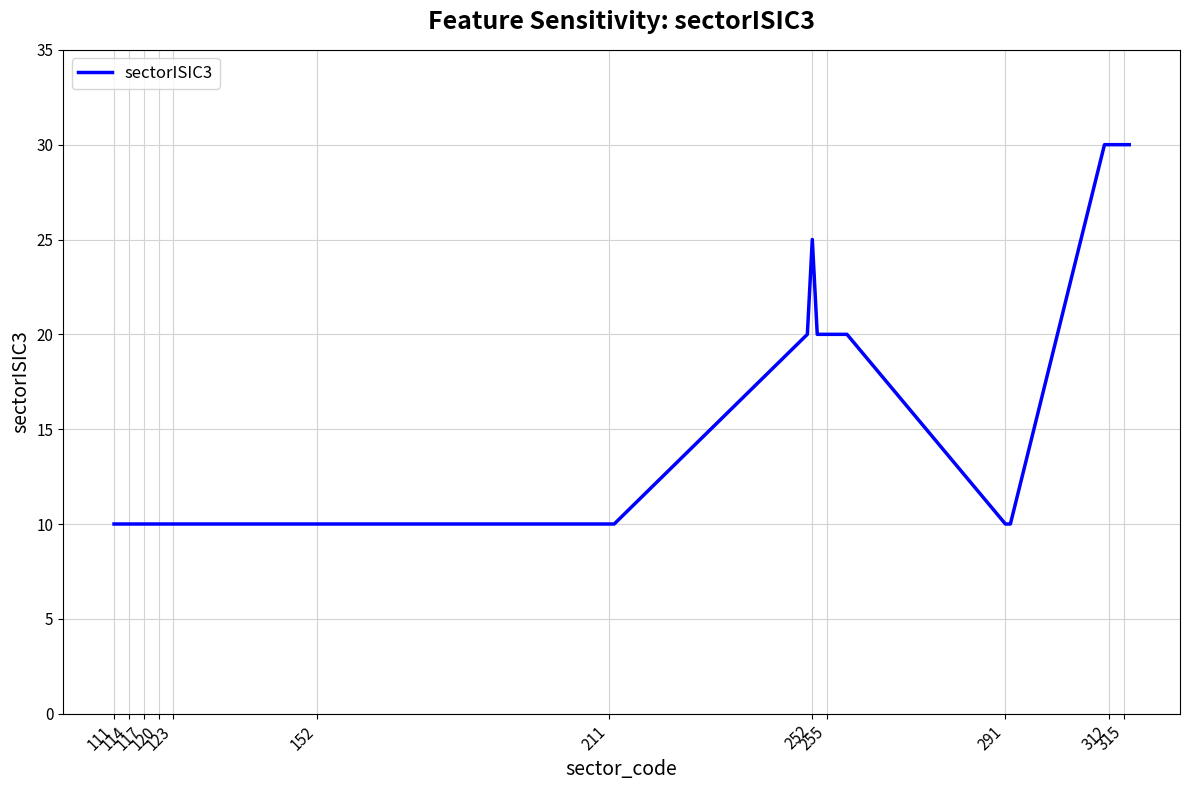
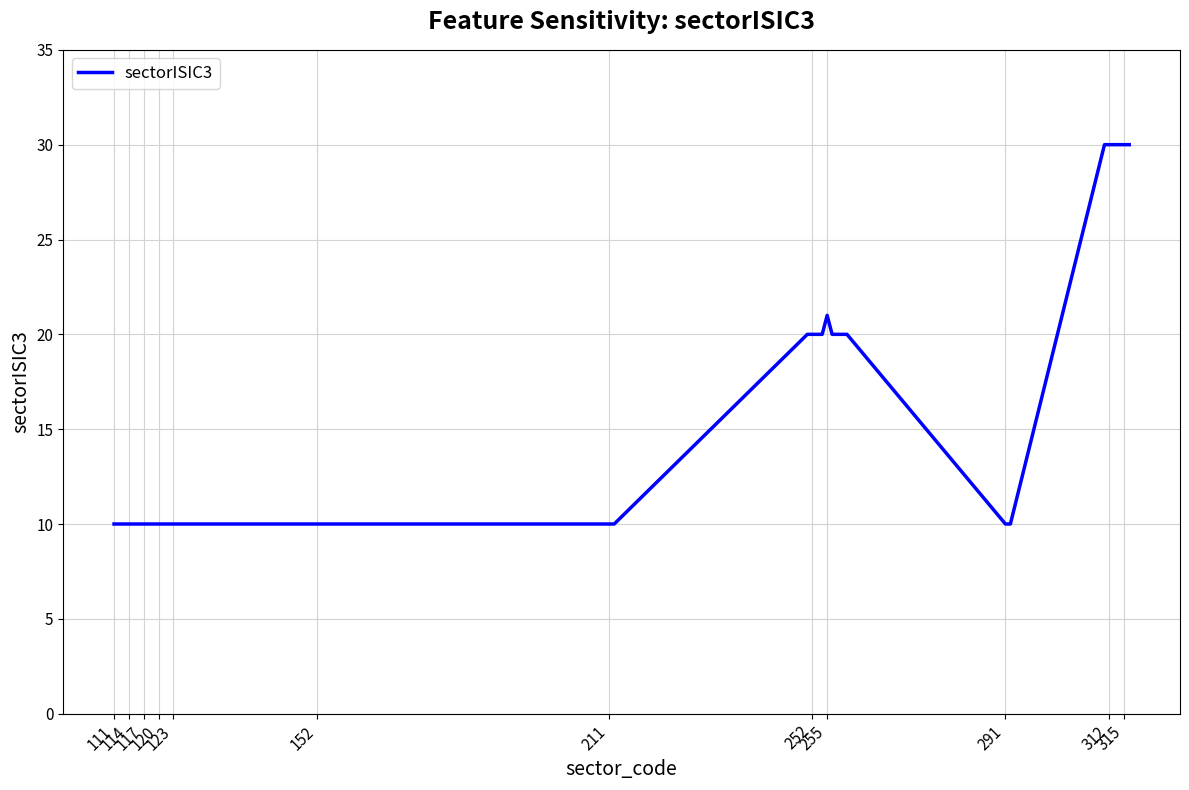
  {
    "111": 10,
    "114": 10,
    "117": 10,
    "120": 10,
    "123": 10,
    "152": 10,
    "211": 10,
-   "252": 25,
-   "255": 20,
+   "252": 20,
+   "255": 21,
    "291": 10,
    "312": 30,
    "315": 30
  }
